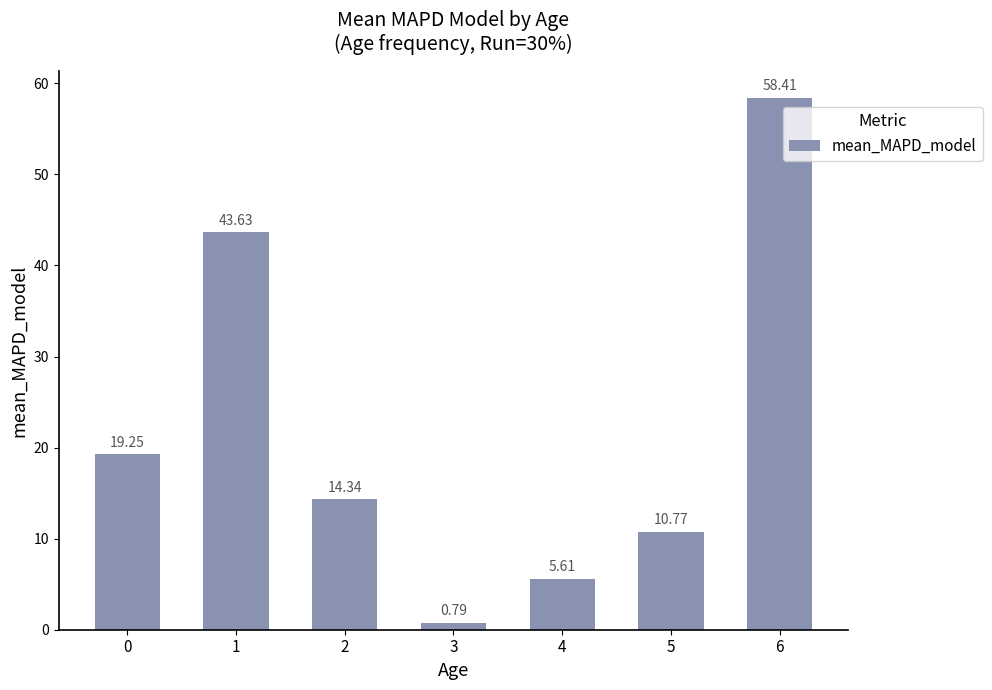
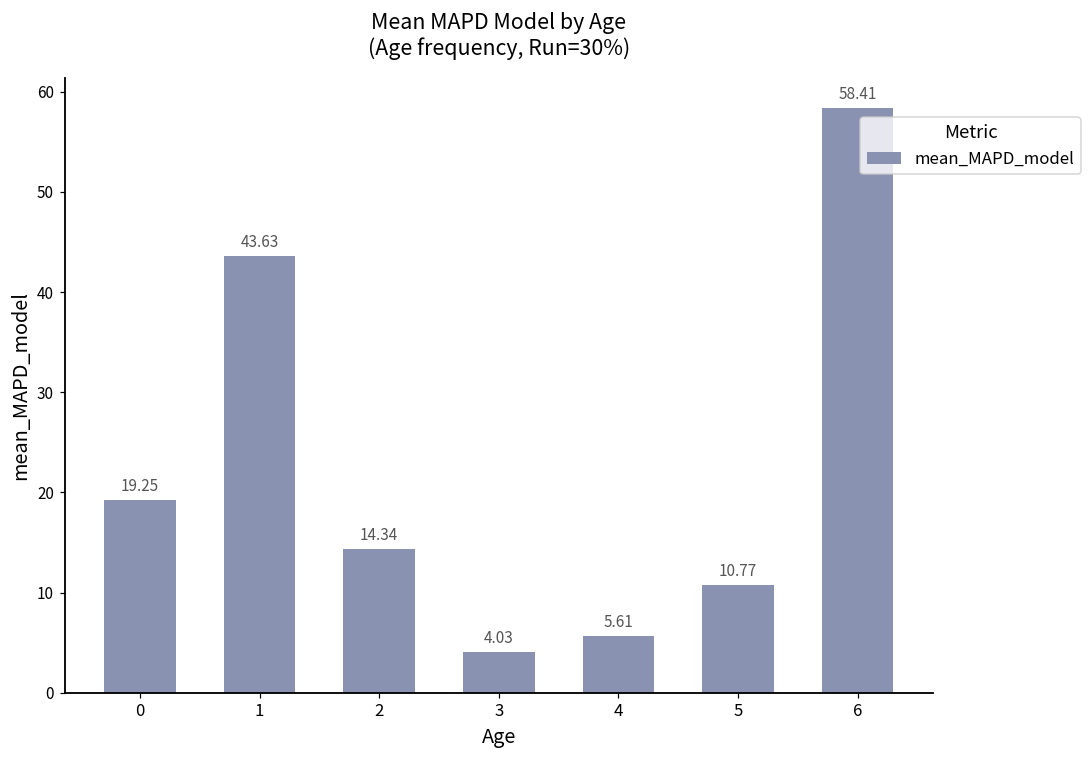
  {
    "0": 19.25,
    "1": 43.63,
    "2": 14.34,
-   "3": 0.79,
+   "3": 4.03,
    "4": 5.61,
    "5": 10.77,
    "6": 58.41
  }
